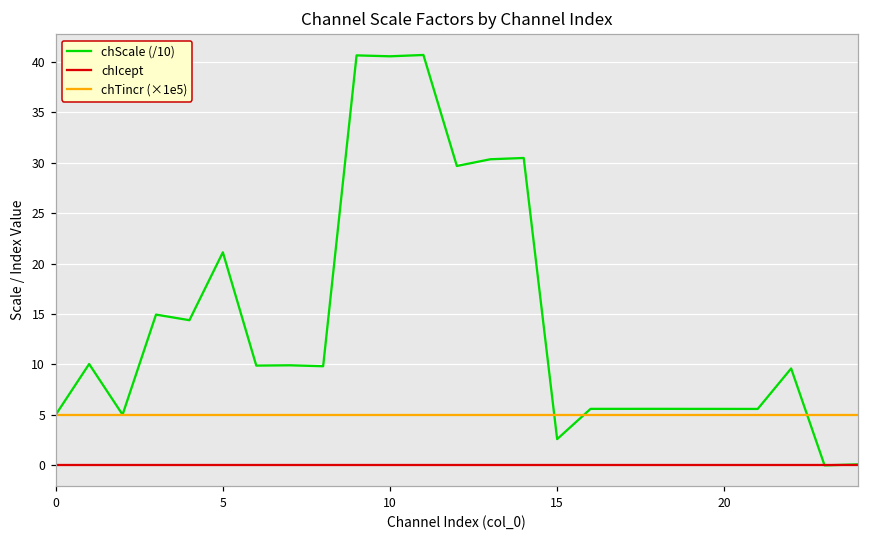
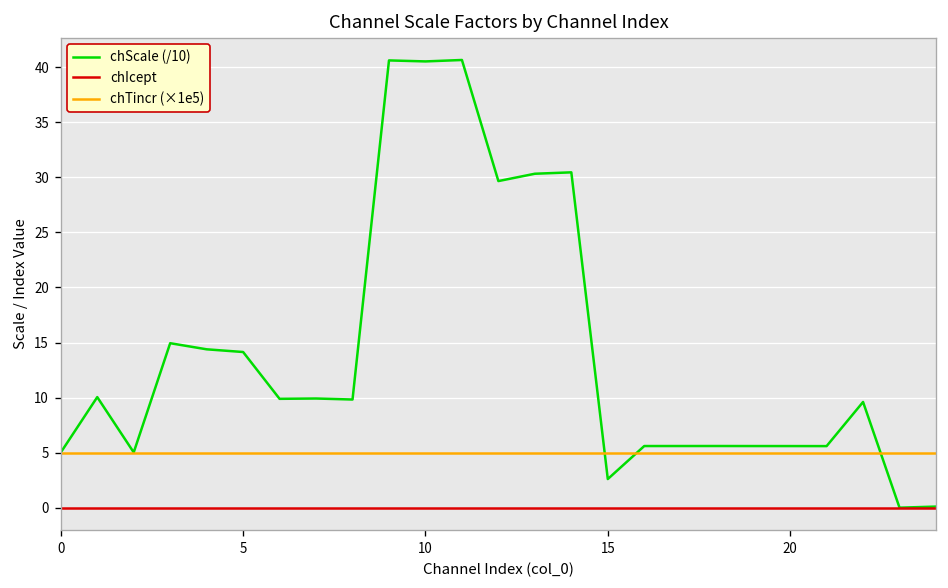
  {
    "chScale (/10)": {
-     "5": 21,
+     "5": 14,
      "10": 41,
      "15": 3,
      "20": 6
    },
    "chIcept": {
      "0": 0,
      "5": 0,
      "10": 0,
      "15": 0,
      "20": 0
    },
    "chTincr (×1e5)": {
      "5": 5,
      "10": 5,
      "15": 5,
      "20": 5
    }
  }
